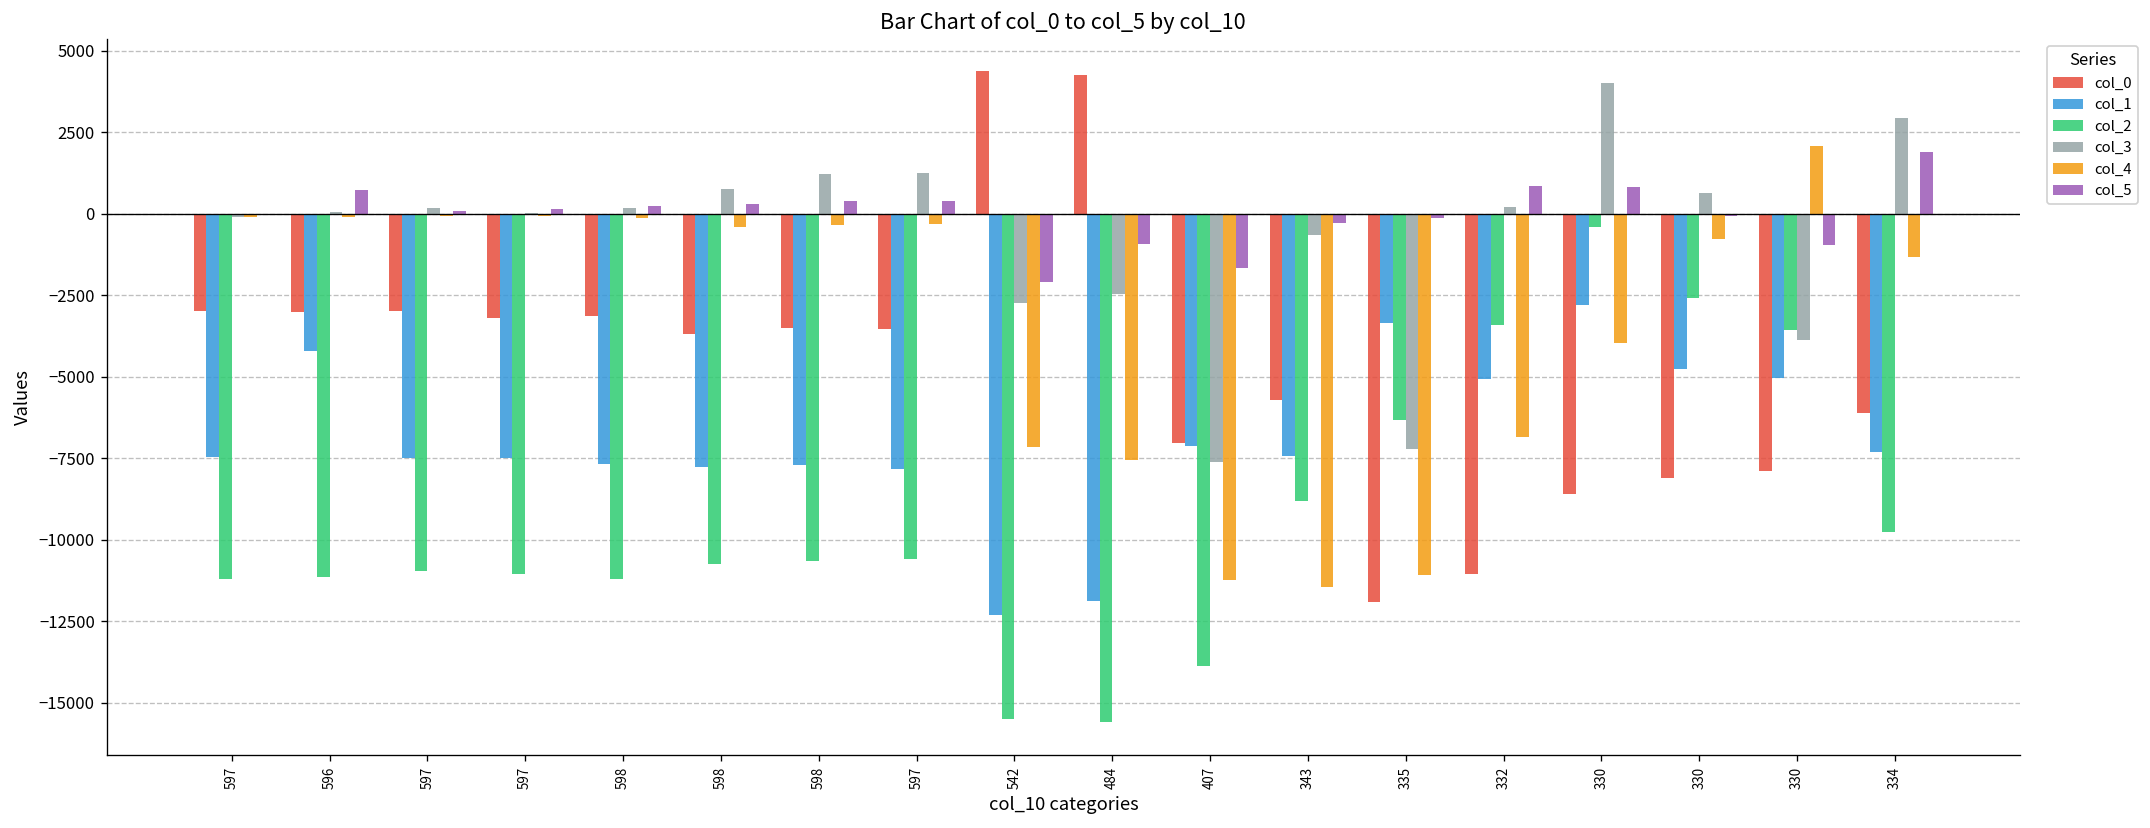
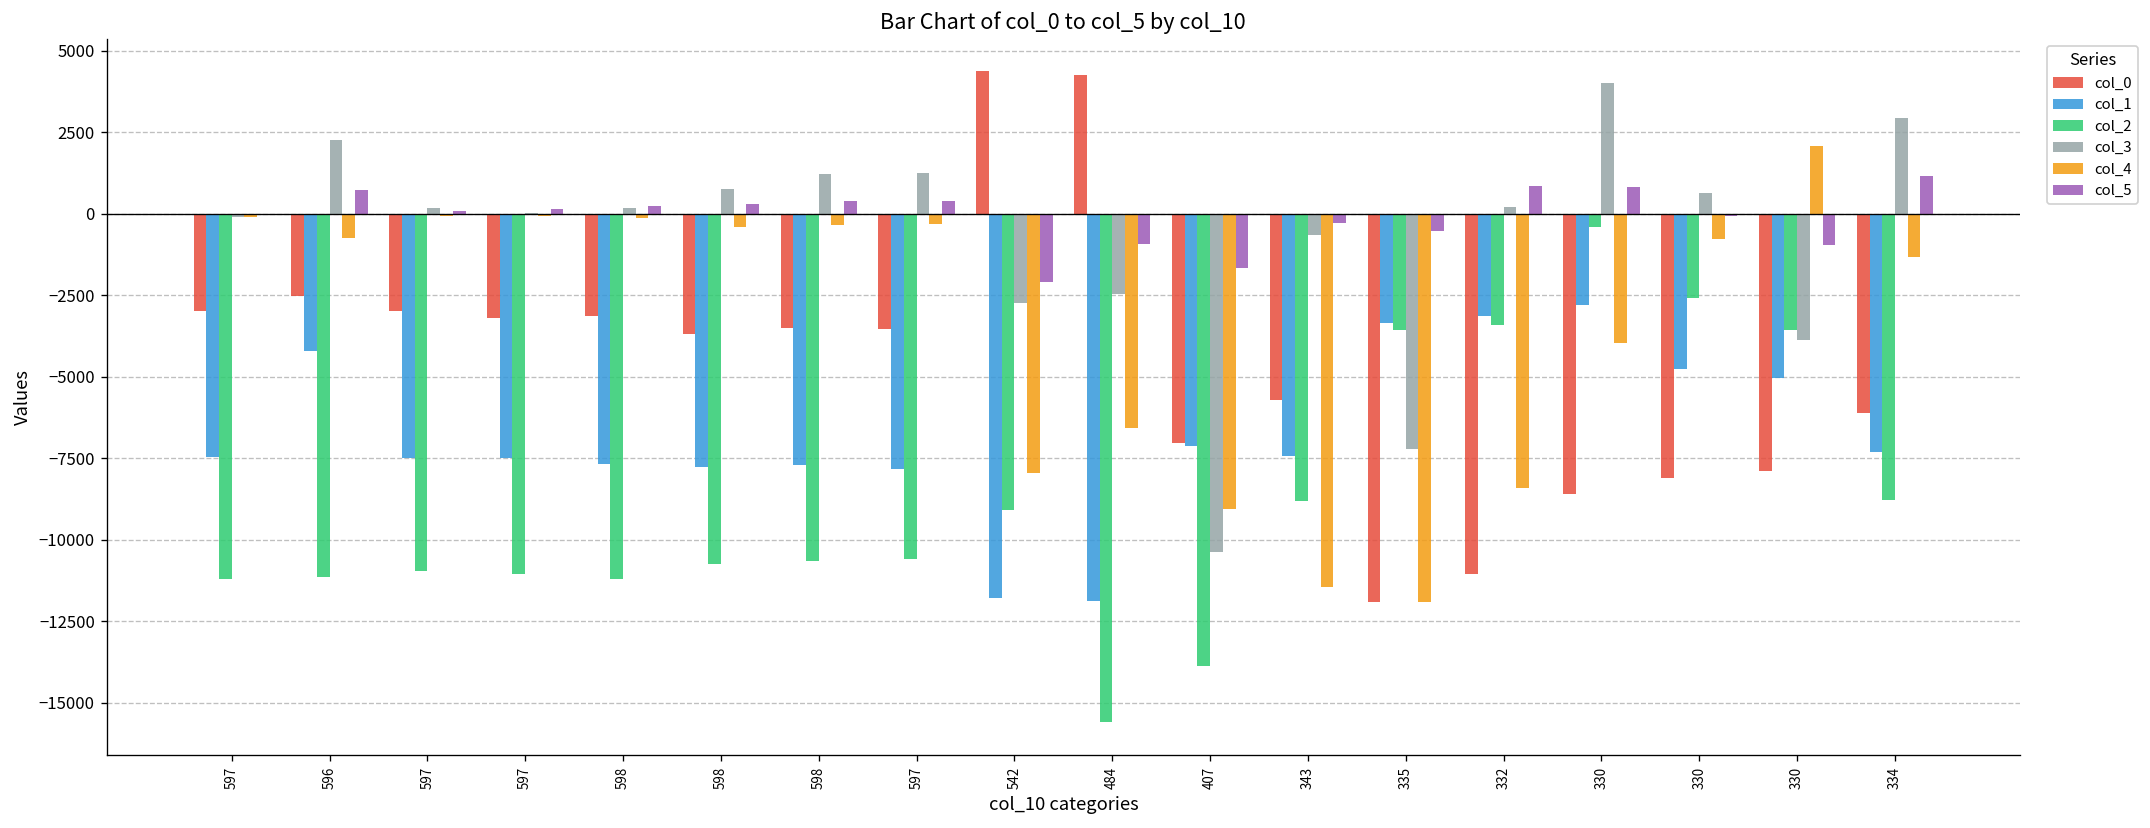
  {
    "col_0": {
-     "596": -3000,
+     "596": -2500,
      "542": 4400,
      "484": 4300,
      "407": -7000,
      "343": -5700,
      "335": -11900,
      "332": -11000,
      "334": -6100
    },
    "col_1": {
      "596": -4200,
-     "542": -12300,
+     "542": -11800,
      "484": -11900,
      "407": -7100,
      "343": -7400,
      "335": -3300,
-     "332": -5100,
+     "332": -3100,
      "334": -7300
    },
    "col_2": {
      "596": -11100,
-     "542": -15500,
+     "542": -9100,
      "484": -15600,
      "407": -13900,
      "343": -8800,
-     "335": -6300,
+     "335": -3600,
      "332": -3400,
-     "334": -9800
+     "334": -8800
    },
    "col_3": {
-     "596": 100,
+     "596": 2300,
      "542": -2700,
      "484": -2400,
-     "407": -7600,
+     "407": -10400,
      "343": -700,
      "335": -7200,
      "332": 200,
      "334": 2900
    },
    "col_4": {
-     "596": -100,
-     "542": -7100,
-     "484": -7600,
-     "407": -11200,
+     "596": -700,
+     "542": -8000,
+     "484": -6600,
+     "407": -9100,
      "343": -11500,
-     "335": -11100,
-     "332": -6800,
+     "335": -11900,
+     "332": -8400,
      "334": -1300
    },
    "col_5": {
      "596": 700,
      "542": -2100,
      "484": -900,
      "407": -1700,
      "343": -300,
-     "335": -100,
+     "335": -500,
      "332": 800,
-     "334": 1900
+     "334": 1200
    }
  }
